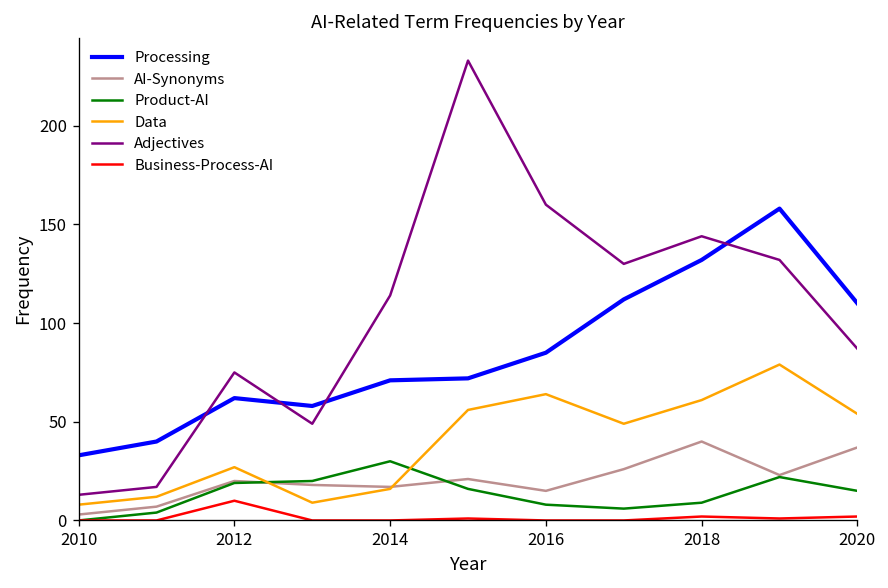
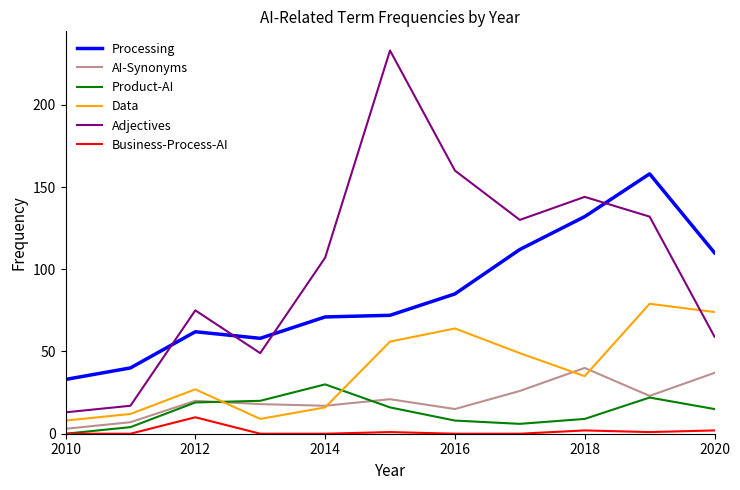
  {
    "Processing": {
      "2010": 33,
      "2012": 62,
      "2014": 71,
      "2016": 85,
      "2018": 132,
      "2020": 110
    },
    "AI-Synonyms": {
      "2010": 3,
      "2016": 15,
      "2018": 40,
      "2020": 37
    },
    "Product-AI": {
      "2014": 30,
      "2016": 8,
      "2018": 9,
      "2020": 15
    },
    "Data": {
      "2010": 8,
      "2012": 27,
      "2016": 64,
-     "2018": 61,
-     "2020": 54
+     "2018": 35,
+     "2020": 74
    },
    "Adjectives": {
      "2010": 13,
      "2012": 75,
-     "2014": 114,
+     "2014": 107,
      "2016": 160,
      "2018": 144,
-     "2020": 87
+     "2020": 59
    },
    "Business-Process-AI": {
      "2012": 10,
      "2014": 0,
      "2016": 0,
      "2018": 2,
      "2020": 2
    }
  }
